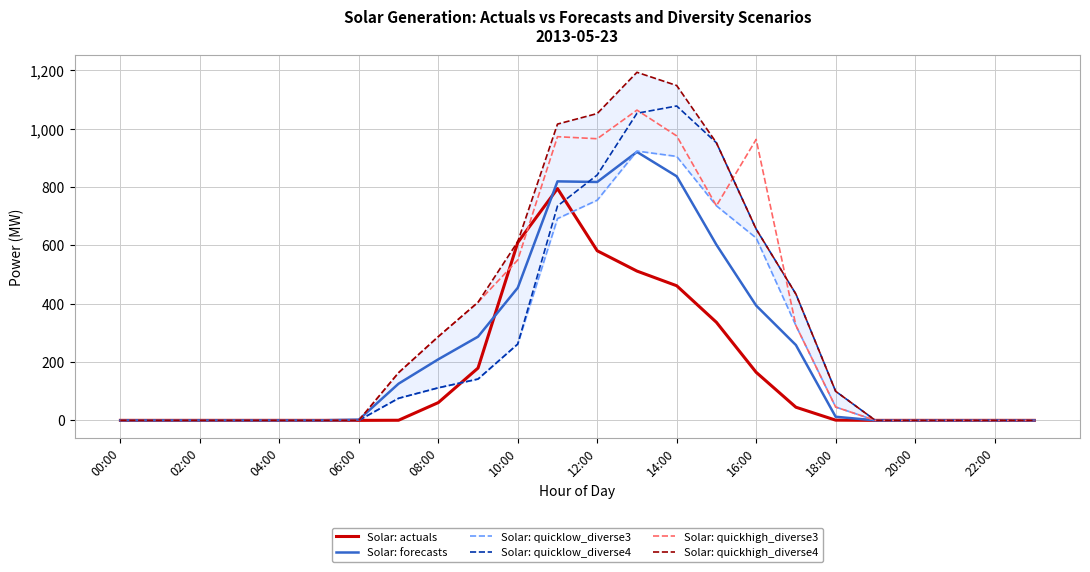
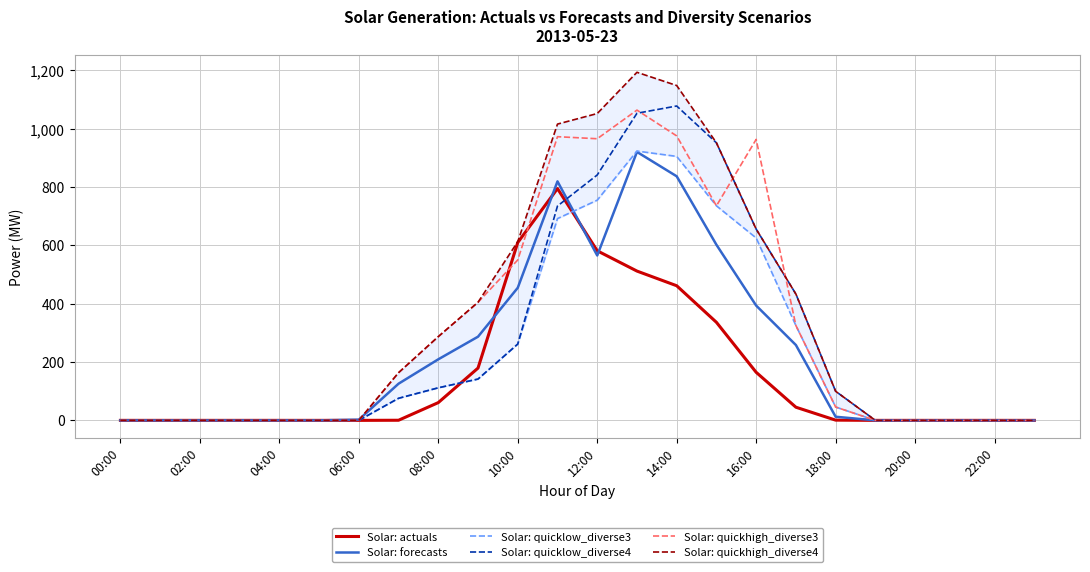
  {
    "Solar: forecasts": {
      "08:00": "210",
      "10:00": "450",
-     "12:00": "820",
+     "12:00": "570",
      "14:00": "840",
      "16:00": "390",
      "18:00": "10"
    },
    "Solar: quicklow_diverse3": {
      "12:00": "760",
      "14:00": "910",
      "16:00": "630"
    },
    "Solar: quicklow_diverse4": {
      "12:00": "840",
      "14:00": "1,080"
    },
    "Solar: quickhigh_diverse3": {
      "10:00": "550",
      "12:00": "970",
      "14:00": "980",
      "16:00": "960"
    }
  }
